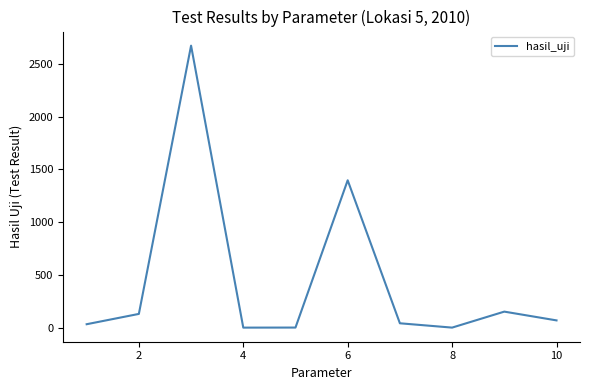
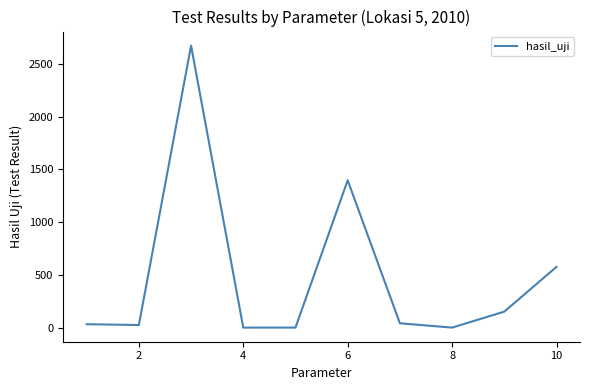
  {
-   "2": 130,
+   "2": 20,
    "4": 0,
    "6": 1400,
    "8": 0,
-   "10": 70
+   "10": 580
  }
